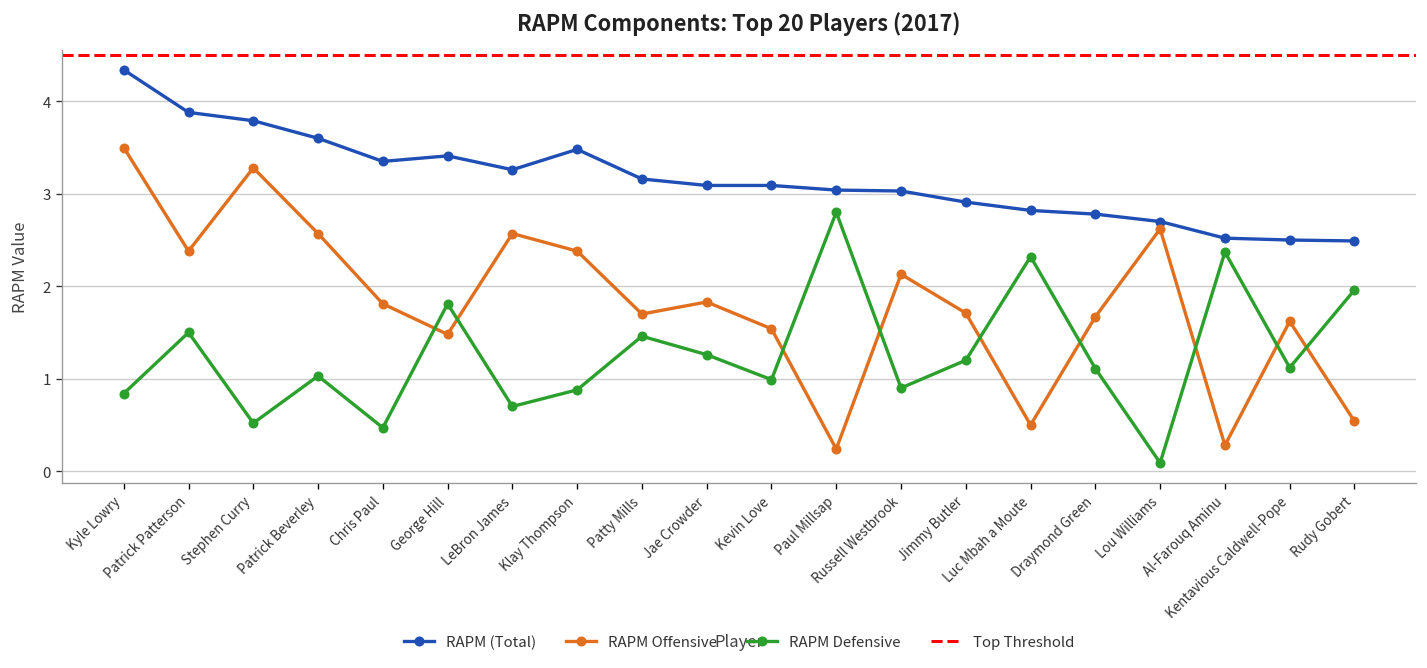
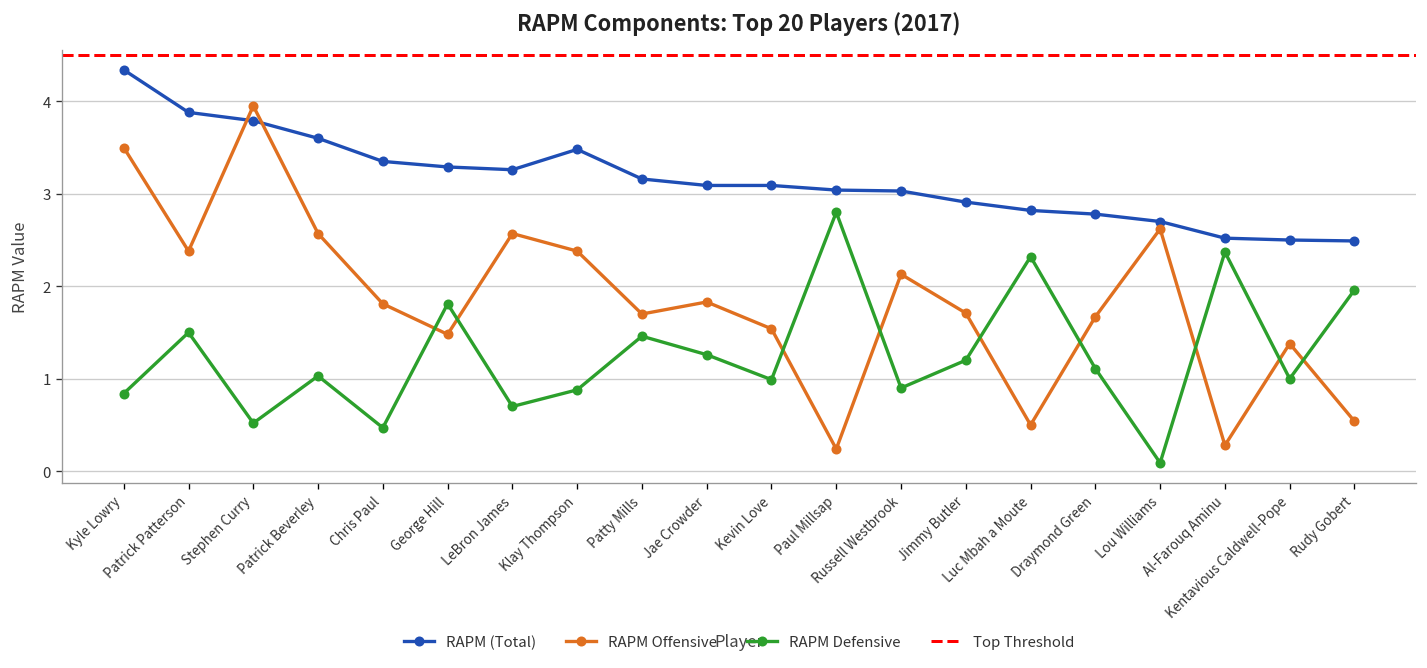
  {
    "RAPM (Total)": {
      "Kyle Lowry": 4.3,
      "Patrick Patterson": 3.9,
      "Stephen Curry": 3.8,
      "Patrick Beverley": 3.6,
      "Chris Paul": 3.4,
-     "George Hill": 3.4,
+     "George Hill": 3.3,
      "LeBron James": 3.3,
      "Klay Thompson": 3.5,
      "Patty Mills": 3.2,
      "Jae Crowder": 3.1,
      "Kevin Love": 3.1,
      "Paul Millsap": 3.0,
      "Russell Westbrook": 3.0,
      "Jimmy Butler": 2.9,
      "Luc Mbah a Moute": 2.8,
      "Draymond Green": 2.8,
      "Lou Williams": 2.7,
      "Al-Farouq Aminu": 2.5,
      "Kentavious Caldwell-Pope": 2.5,
      "Rudy Gobert": 2.5
    },
    "RAPM Offensive": {
      "Kyle Lowry": 3.5,
      "Patrick Patterson": 2.4,
-     "Stephen Curry": 3.3,
+     "Stephen Curry": 4.0,
      "Patrick Beverley": 2.6,
      "Chris Paul": 1.8,
      "George Hill": 1.5,
      "LeBron James": 2.6,
      "Klay Thompson": 2.4,
      "Patty Mills": 1.7,
      "Jae Crowder": 1.8,
      "Kevin Love": 1.5,
      "Paul Millsap": 0.2,
      "Russell Westbrook": 2.1,
      "Jimmy Butler": 1.7,
      "Luc Mbah a Moute": 0.5,
      "Draymond Green": 1.7,
      "Lou Williams": 2.6,
      "Al-Farouq Aminu": 0.3,
-     "Kentavious Caldwell-Pope": 1.6,
+     "Kentavious Caldwell-Pope": 1.4,
      "Rudy Gobert": 0.5
    },
    "RAPM Defensive": {
      "Kyle Lowry": 0.8,
      "Patrick Patterson": 1.5,
      "Stephen Curry": 0.5,
      "Patrick Beverley": 1.0,
      "Chris Paul": 0.5,
      "George Hill": 1.8,
      "LeBron James": 0.7,
      "Klay Thompson": 0.9,
      "Patty Mills": 1.5,
      "Jae Crowder": 1.3,
      "Kevin Love": 1.0,
      "Paul Millsap": 2.8,
      "Russell Westbrook": 0.9,
      "Jimmy Butler": 1.2,
      "Luc Mbah a Moute": 2.3,
      "Draymond Green": 1.1,
      "Lou Williams": 0.1,
      "Al-Farouq Aminu": 2.4,
-     "Kentavious Caldwell-Pope": 1.1,
+     "Kentavious Caldwell-Pope": 1.0,
      "Rudy Gobert": 2.0
    }
  }
